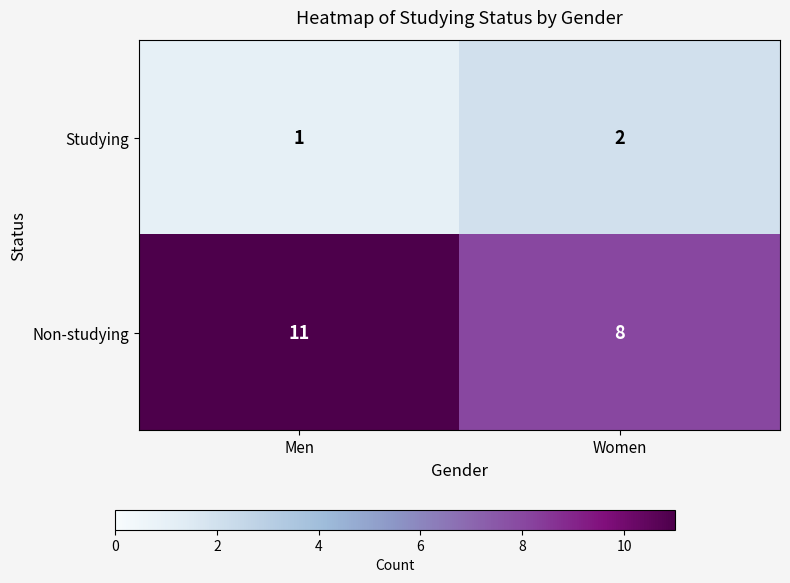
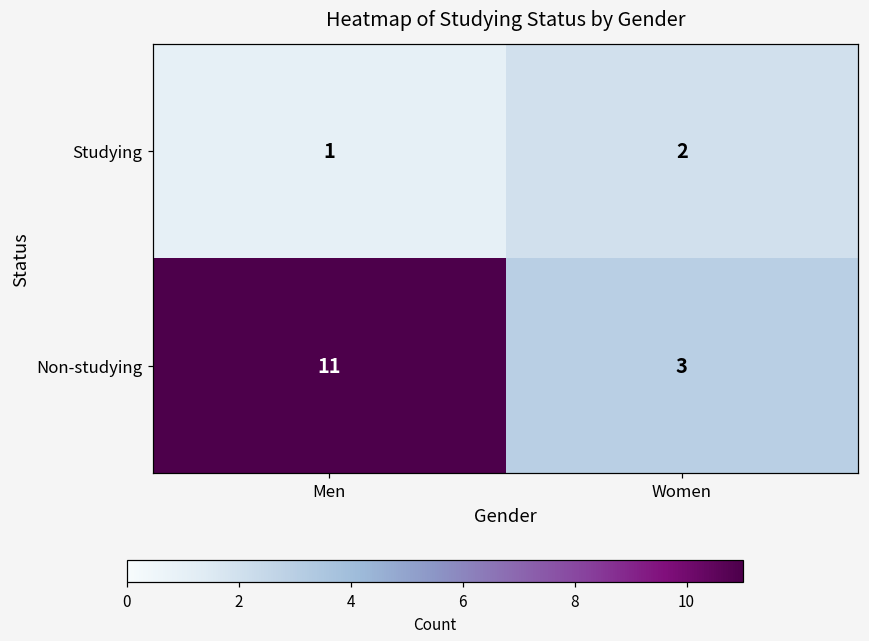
  {
    "Studying": {
      "Men": 1,
      "Women": 2
    },
    "Non-studying": {
      "Men": 11,
-     "Women": 8
+     "Women": 3
    }
  }
